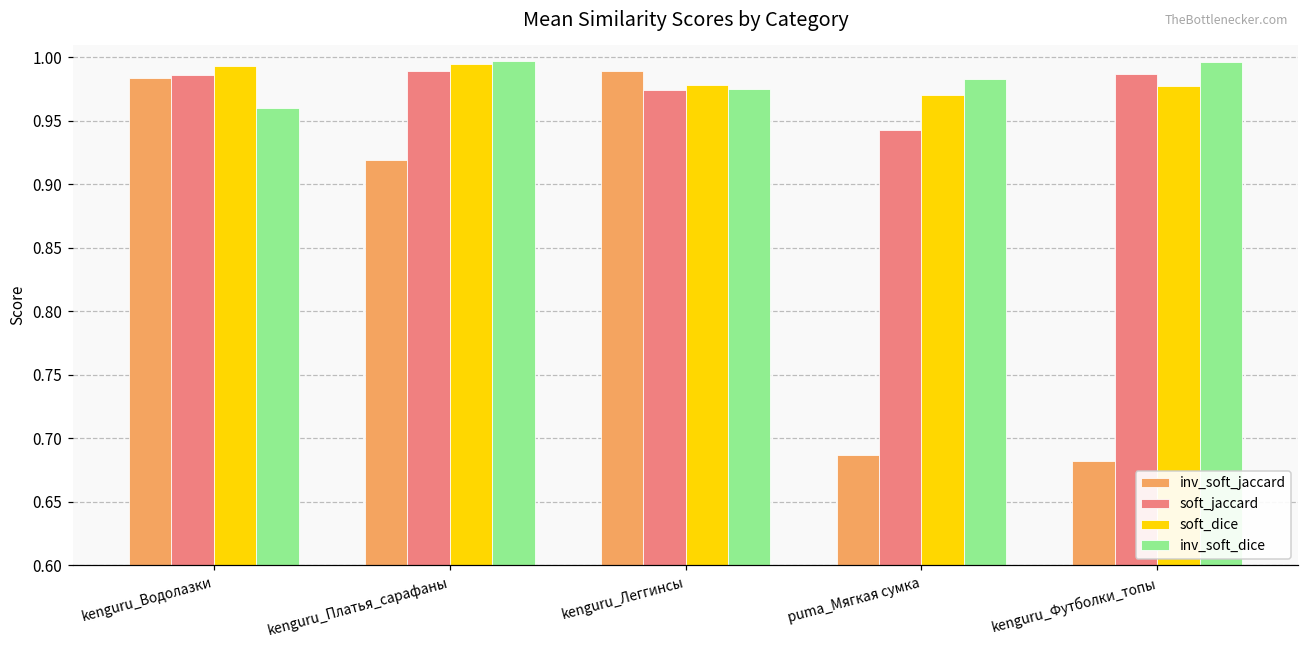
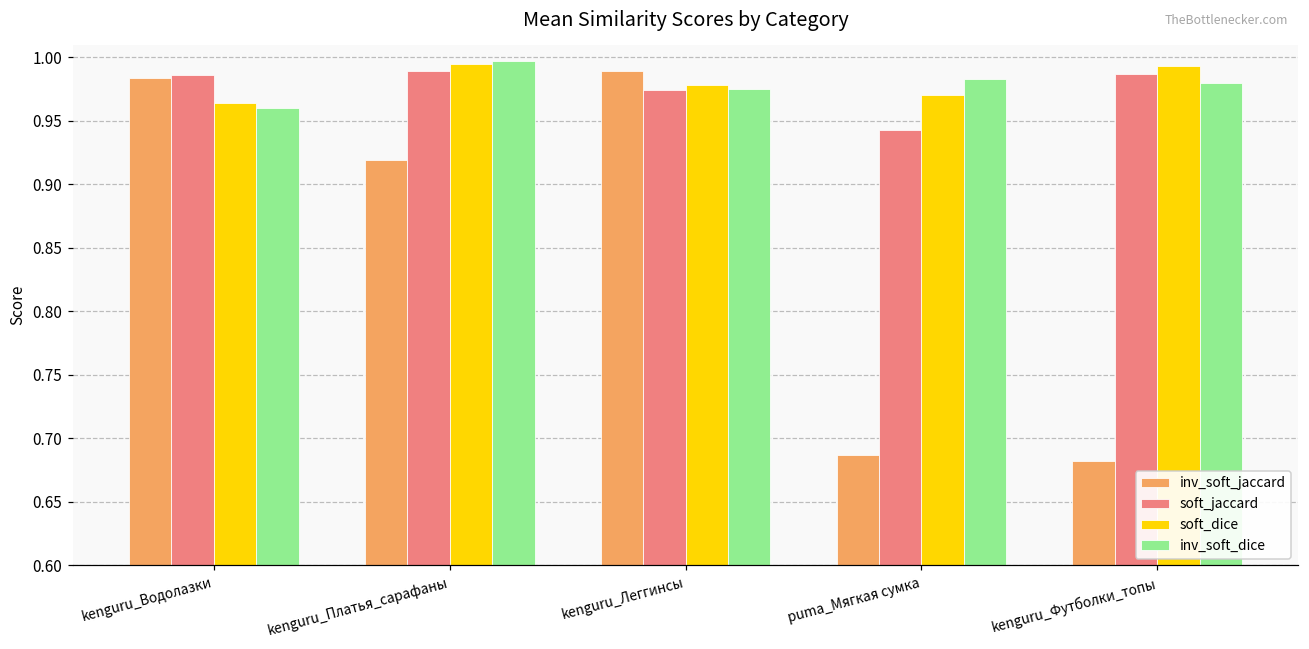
  {
    "soft_dice": {
-     "kenguru_Водолазки": 0.993,
+     "kenguru_Водолазки": 0.965,
      "kenguru_Платья_сарафаны": 0.995,
      "kenguru_Леггинсы": 0.978,
      "puma_Мягкая сумка": 0.970,
-     "kenguru_Футболки_топы": 0.977
+     "kenguru_Футболки_топы": 0.994
    },
    "inv_soft_dice": {
      "kenguru_Водолазки": 0.960,
      "kenguru_Платья_сарафаны": 0.997,
      "kenguru_Леггинсы": 0.975,
      "puma_Мягкая сумка": 0.983,
-     "kenguru_Футболки_топы": 0.996
+     "kenguru_Футболки_топы": 0.980
    }
  }
